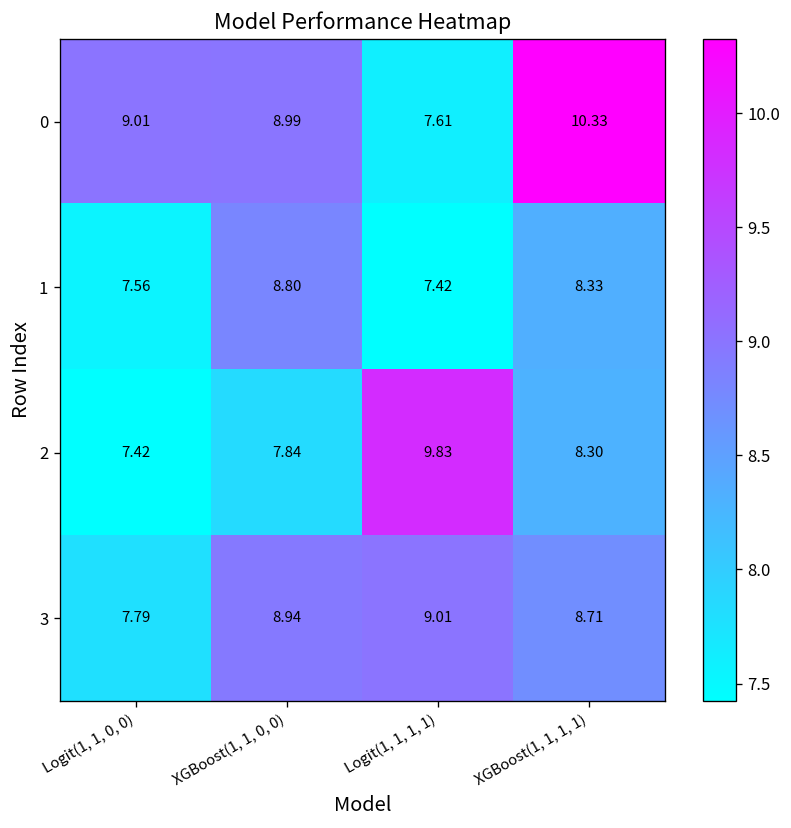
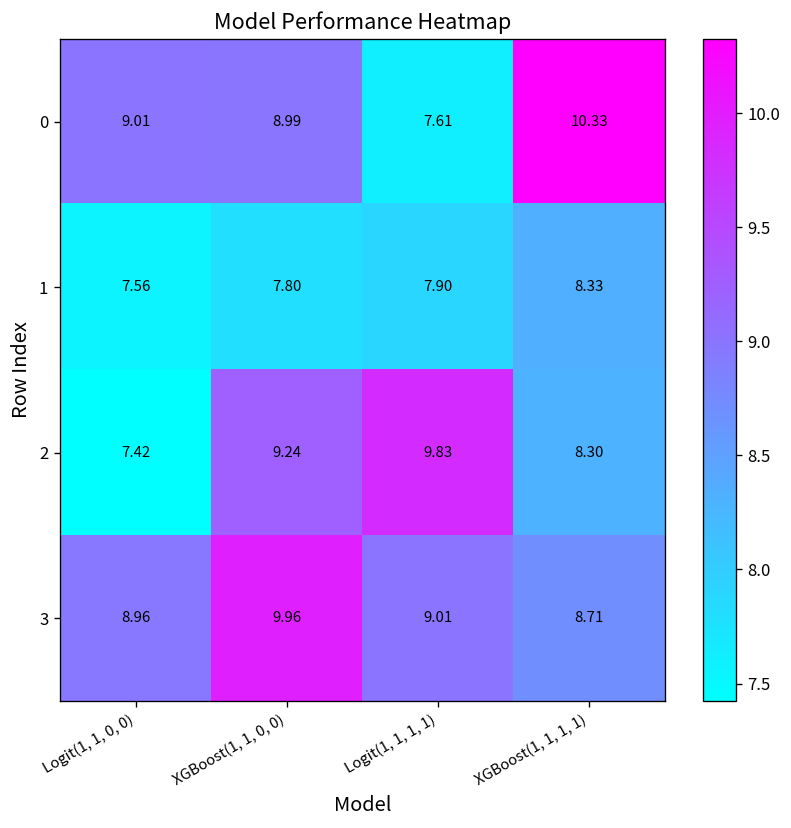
  {
    "0": {
      "Logit(1, 1, 0, 0)": 9.01,
      "XGBoost(1, 1, 0, 0)": 8.99,
      "Logit(1, 1, 1, 1)": 7.61,
      "XGBoost(1, 1, 1, 1)": 10.33
    },
    "1": {
      "Logit(1, 1, 0, 0)": 7.56,
-     "XGBoost(1, 1, 0, 0)": 8.80,
-     "Logit(1, 1, 1, 1)": 7.42,
+     "XGBoost(1, 1, 0, 0)": 7.80,
+     "Logit(1, 1, 1, 1)": 7.90,
      "XGBoost(1, 1, 1, 1)": 8.33
    },
    "2": {
      "Logit(1, 1, 0, 0)": 7.42,
-     "XGBoost(1, 1, 0, 0)": 7.84,
+     "XGBoost(1, 1, 0, 0)": 9.24,
      "Logit(1, 1, 1, 1)": 9.83,
      "XGBoost(1, 1, 1, 1)": 8.30
    },
    "3": {
-     "Logit(1, 1, 0, 0)": 7.79,
-     "XGBoost(1, 1, 0, 0)": 8.94,
+     "Logit(1, 1, 0, 0)": 8.96,
+     "XGBoost(1, 1, 0, 0)": 9.96,
      "Logit(1, 1, 1, 1)": 9.01,
      "XGBoost(1, 1, 1, 1)": 8.71
    }
  }
